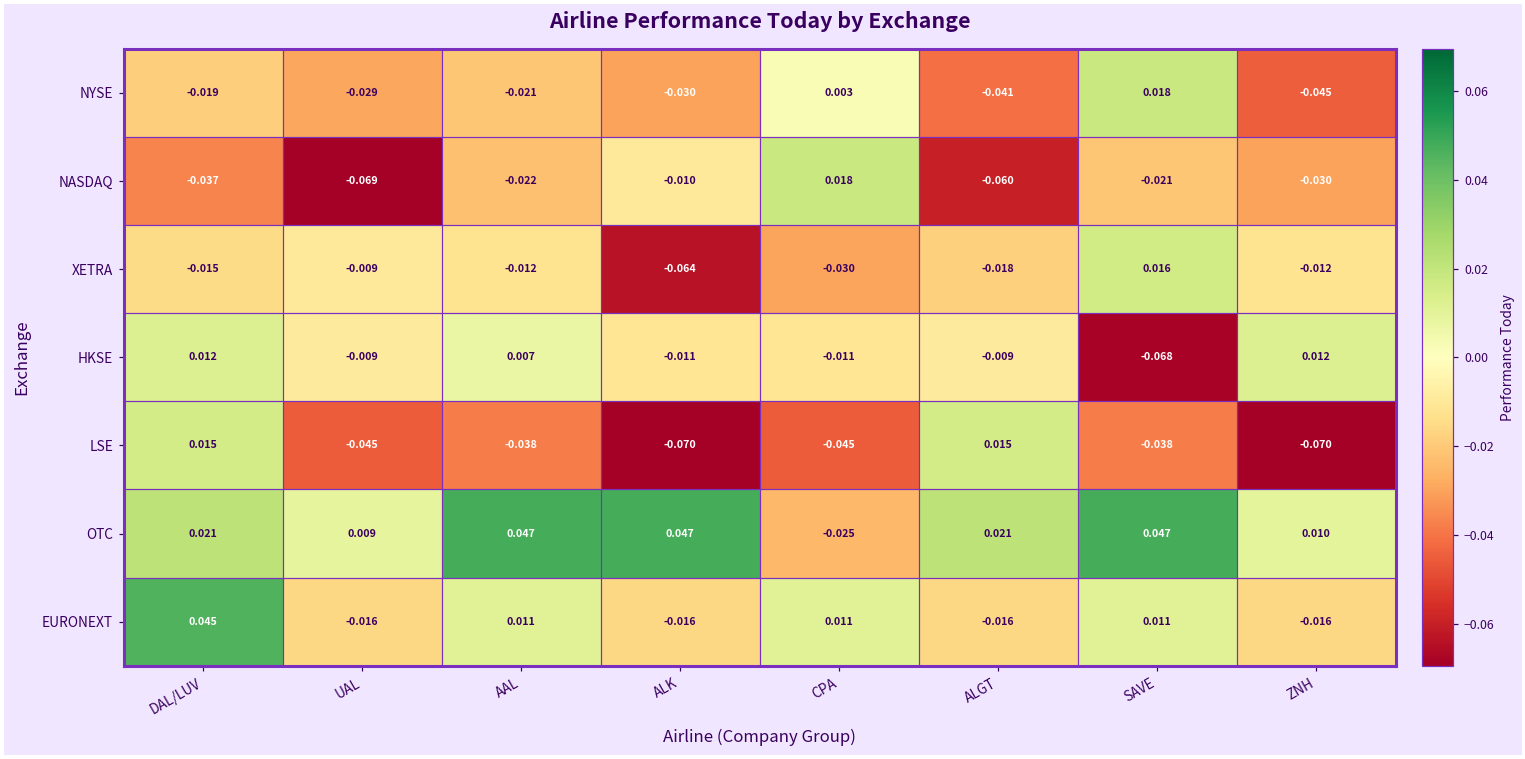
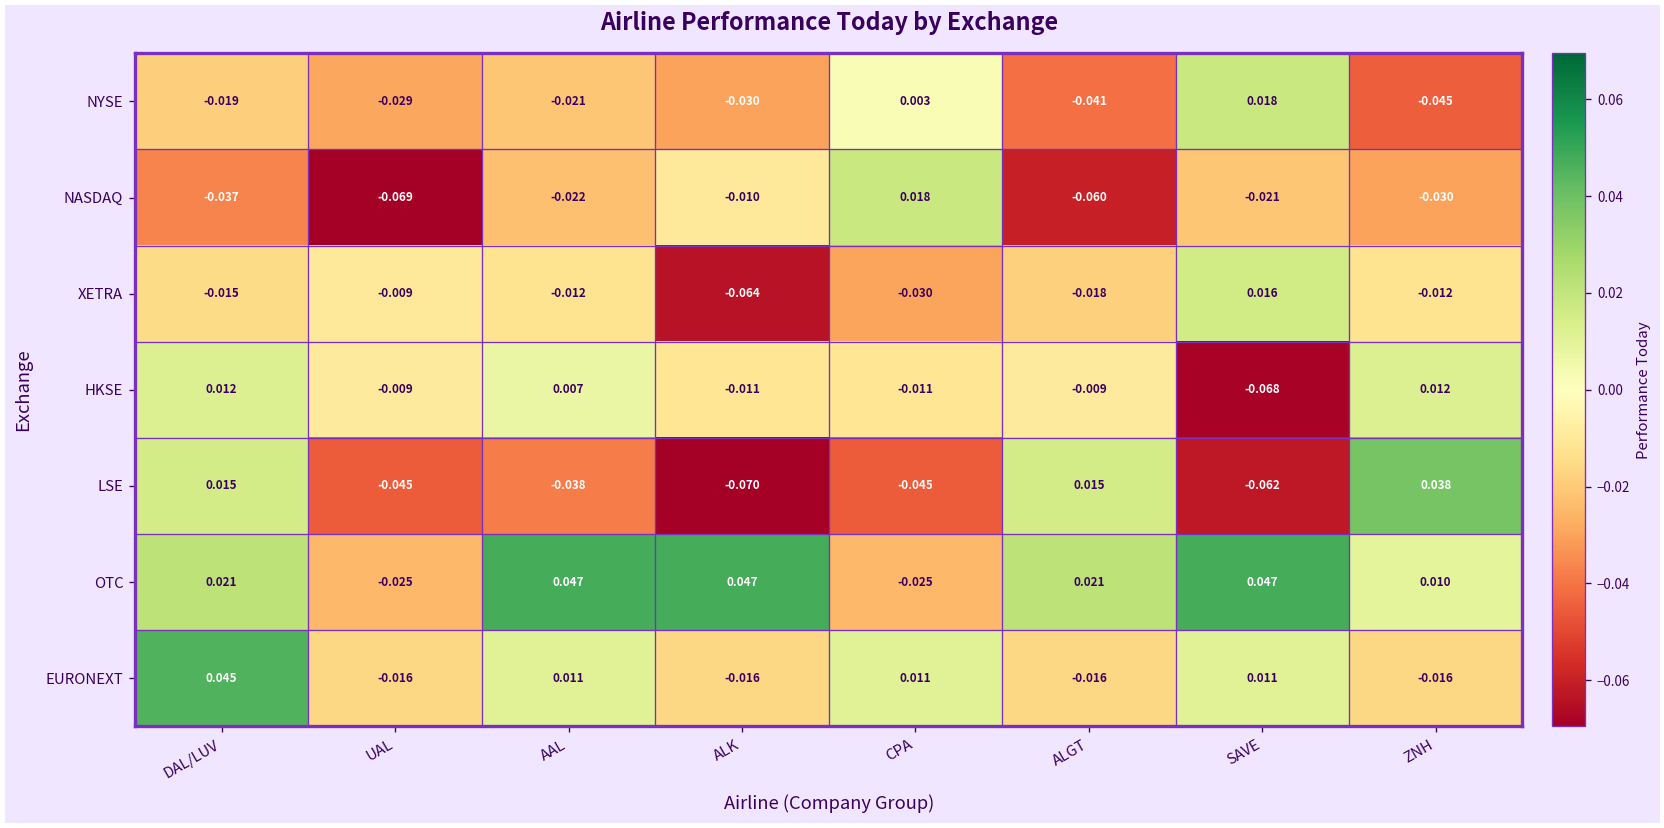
  {
    "NYSE": {
      "DAL/LUV": -0.019,
      "UAL": -0.029,
      "AAL": -0.021,
      "ALK": -0.030,
      "CPA": 0.003,
      "ALGT": -0.041,
      "SAVE": 0.018,
      "ZNH": -0.045
    },
    "NASDAQ": {
      "DAL/LUV": -0.037,
      "UAL": -0.069,
      "AAL": -0.022,
      "ALK": -0.010,
      "CPA": 0.018,
      "ALGT": -0.060,
      "SAVE": -0.021,
      "ZNH": -0.030
    },
    "XETRA": {
      "DAL/LUV": -0.015,
      "UAL": -0.009,
      "AAL": -0.012,
      "ALK": -0.064,
      "CPA": -0.030,
      "ALGT": -0.018,
      "SAVE": 0.016,
      "ZNH": -0.012
    },
    "HKSE": {
      "DAL/LUV": 0.012,
      "UAL": -0.009,
      "AAL": 0.007,
      "ALK": -0.011,
      "CPA": -0.011,
      "ALGT": -0.009,
      "SAVE": -0.068,
      "ZNH": 0.012
    },
    "LSE": {
      "DAL/LUV": 0.015,
      "UAL": -0.045,
      "AAL": -0.038,
      "ALK": -0.070,
      "CPA": -0.045,
      "ALGT": 0.015,
-     "SAVE": -0.038,
-     "ZNH": -0.070
+     "SAVE": -0.062,
+     "ZNH": 0.038
    },
    "OTC": {
      "DAL/LUV": 0.021,
-     "UAL": 0.009,
+     "UAL": -0.025,
      "AAL": 0.047,
      "ALK": 0.047,
      "CPA": -0.025,
      "ALGT": 0.021,
      "SAVE": 0.047,
      "ZNH": 0.010
    },
    "EURONEXT": {
      "DAL/LUV": 0.045,
      "UAL": -0.016,
      "AAL": 0.011,
      "ALK": -0.016,
      "CPA": 0.011,
      "ALGT": -0.016,
      "SAVE": 0.011,
      "ZNH": -0.016
    }
  }
